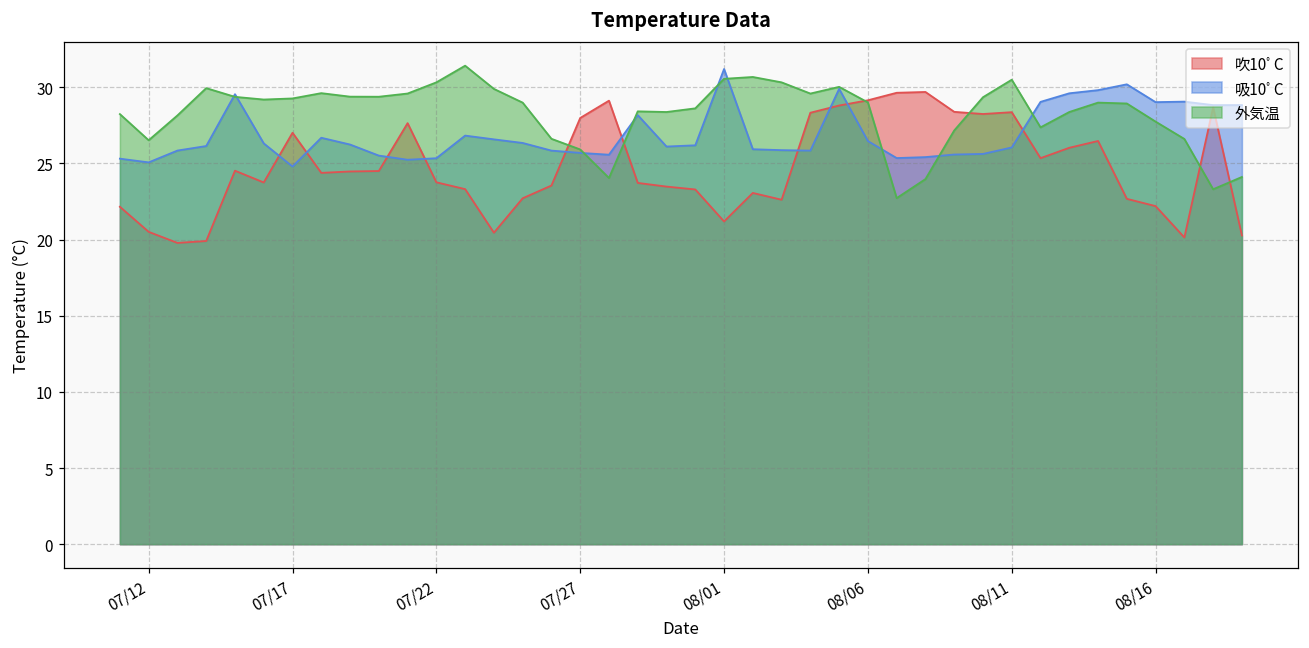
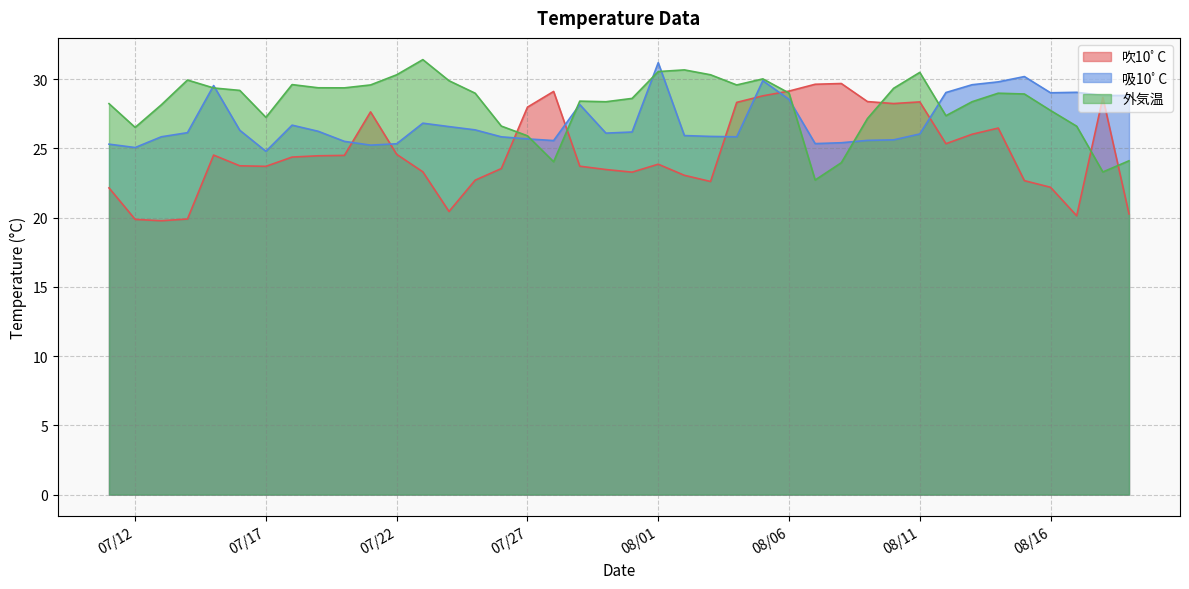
  {
    "吹10ﾟC": {
-     "07/12": 20.5,
-     "07/17": 27.0,
-     "07/22": 23.8,
+     "07/12": 19.9,
+     "07/17": 23.7,
+     "07/22": 24.6,
      "07/27": 28.0,
-     "08/01": 21.2,
+     "08/01": 23.9,
      "08/11": 28.4,
      "08/16": 22.2
    },
    "吸10ﾟC": {
      "07/12": 25.1,
      "07/17": 24.8,
      "07/22": 25.3,
      "07/27": 25.7,
      "08/01": 31.2,
-     "08/06": 26.5,
+     "08/06": 28.5,
      "08/11": 26.0,
      "08/16": 29.0
    },
    "外気温": {
      "07/12": 26.5,
-     "07/17": 29.3,
+     "07/17": 27.2,
      "07/22": 30.3,
      "07/27": 25.9,
      "08/01": 30.6,
      "08/11": 30.5,
      "08/16": 27.7
    }
  }
